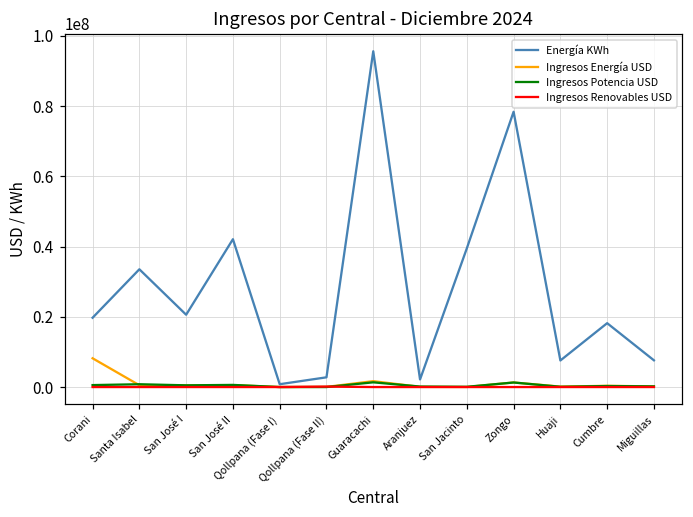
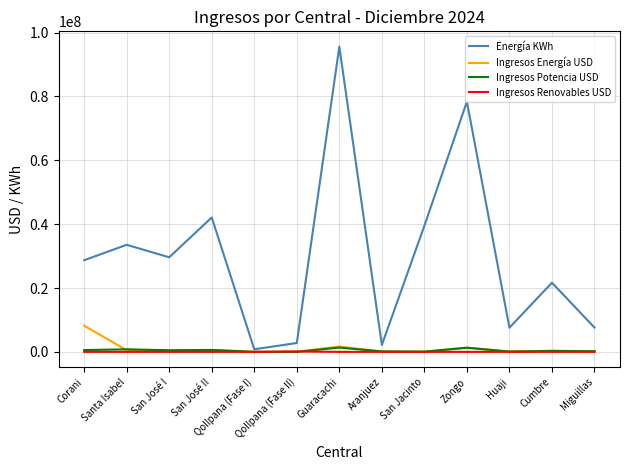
  {
    "Energía KWh": {
-     "Corani": 20000000,
+     "Corani": 29000000,
      "Santa Isabel": 34000000,
-     "San José I": 21000000,
+     "San José I": 30000000,
      "San José II": 42000000,
      "Qollpana (Fase II)": 3000000,
      "Guaracachi": 96000000,
      "Aranjuez": 2000000,
      "San Jacinto": 39000000,
      "Huaji": 8000000,
-     "Cumbre": 18000000,
+     "Cumbre": 22000000,
      "Miguillas": 8000000
    },
    "Ingresos Energía USD": {
      "Corani": 8000000
    },
    "Ingresos Renovables USD": {
      "Guaracachi": 0,
      "Zongo": 0
    }
  }
